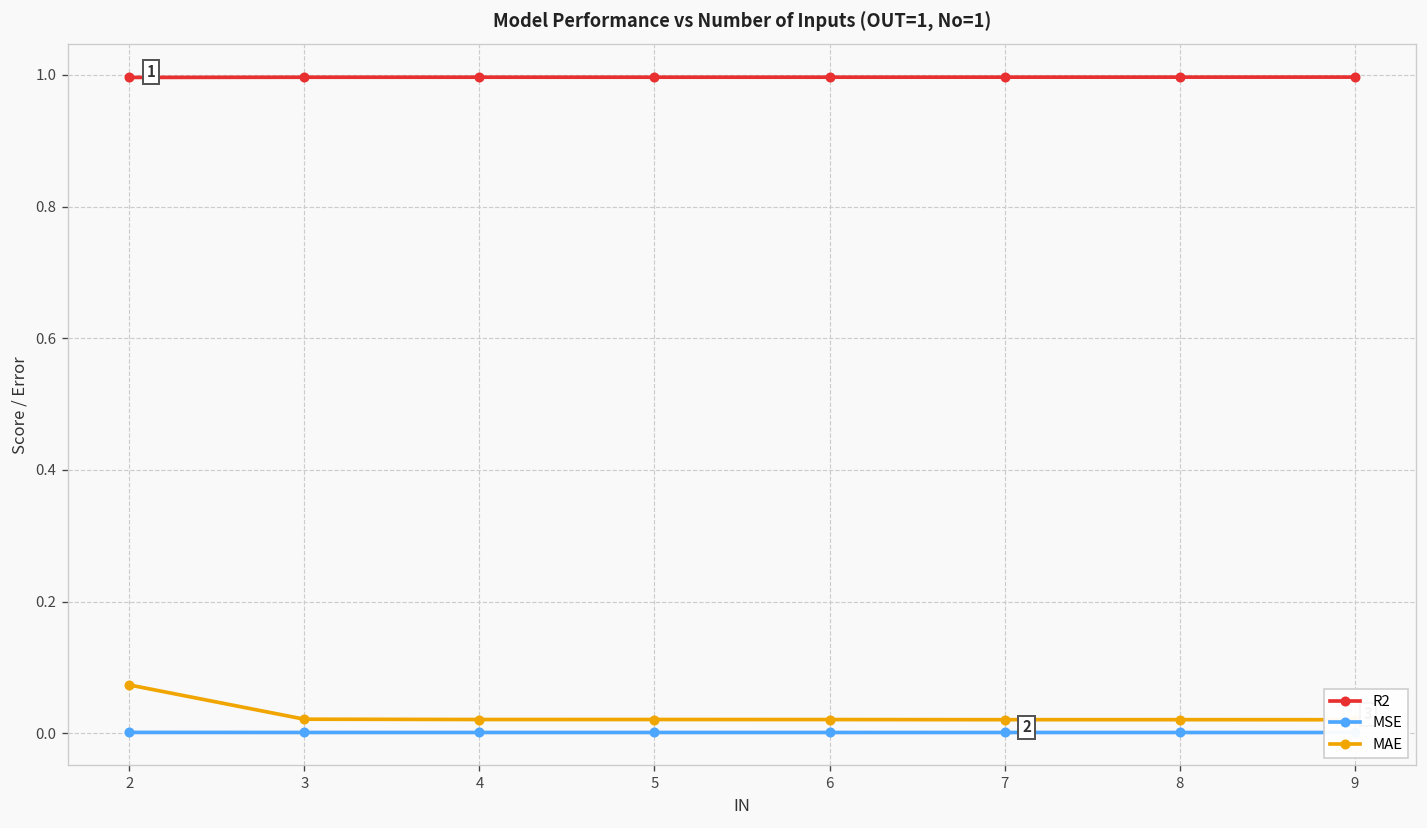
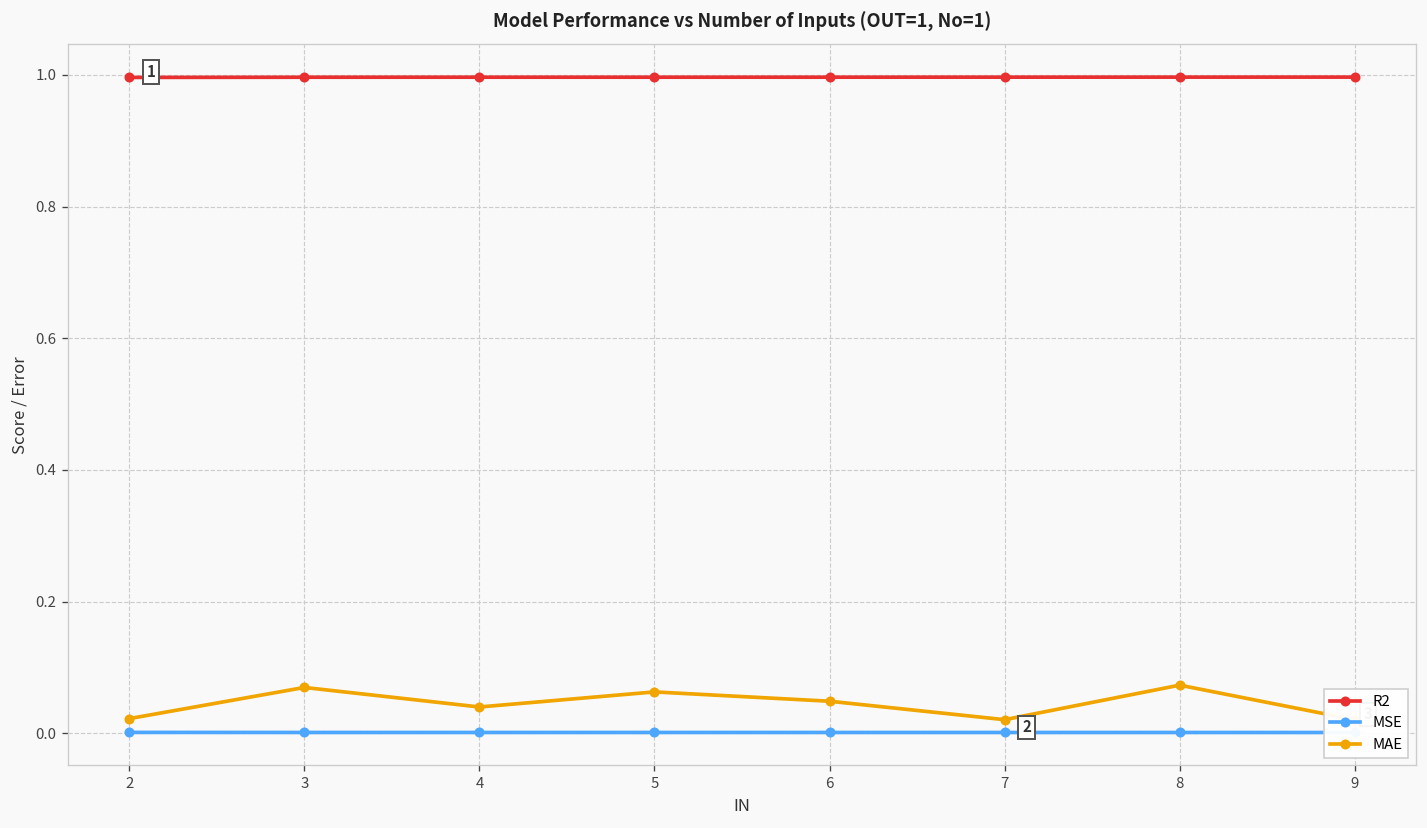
  {
    "R2": {
      "3": 1.00,
      "4": 1.00,
      "5": 1.00,
      "6": 1.00,
      "7": 1.00,
      "8": 1.00,
      "9": 1.00
    },
    "MSE": {
      "2": 0.00,
      "3": 0.00,
      "4": 0.00,
      "5": 0.00,
      "6": 0.00,
      "8": 0.00
    },
    "MAE": {
-     "2": 0.07,
-     "3": 0.02,
-     "4": 0.02,
-     "5": 0.02,
-     "6": 0.02,
-     "8": 0.02
+     "2": 0.02,
+     "3": 0.07,
+     "4": 0.04,
+     "5": 0.06,
+     "6": 0.05,
+     "8": 0.07
    }
  }
